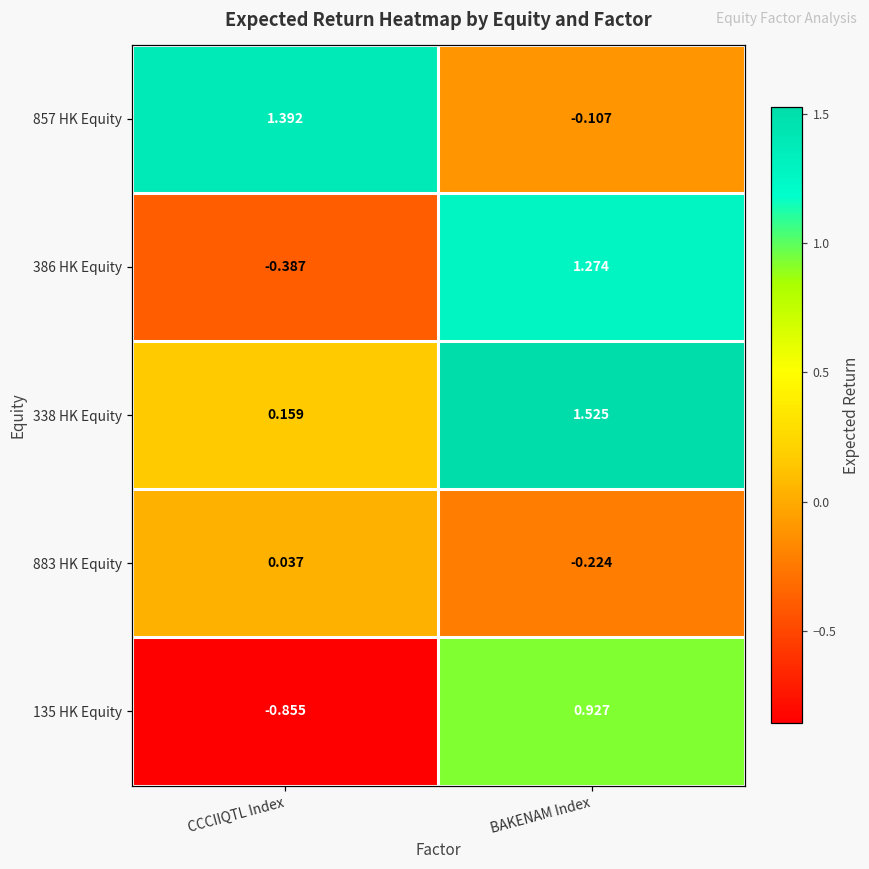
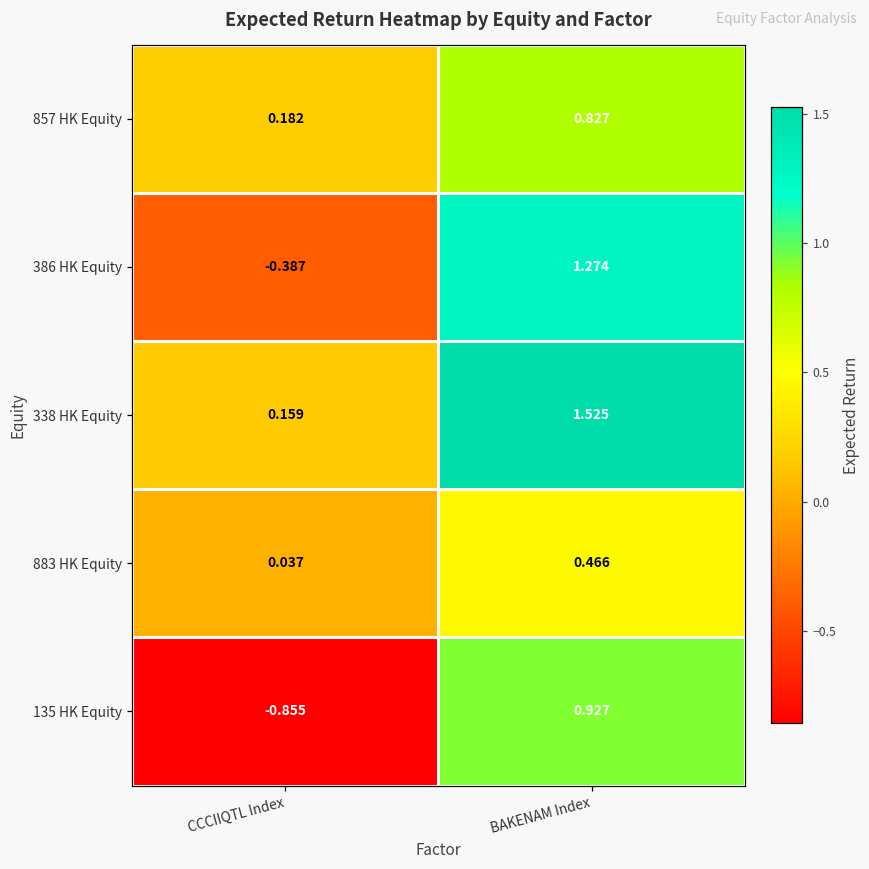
  {
    "857 HK Equity": {
-     "CCCIIQTL Index": 1.392,
-     "BAKENAM Index": -0.107
+     "CCCIIQTL Index": 0.182,
+     "BAKENAM Index": 0.827
    },
    "386 HK Equity": {
      "CCCIIQTL Index": -0.387,
      "BAKENAM Index": 1.274
    },
    "338 HK Equity": {
      "CCCIIQTL Index": 0.159,
      "BAKENAM Index": 1.525
    },
    "883 HK Equity": {
      "CCCIIQTL Index": 0.037,
-     "BAKENAM Index": -0.224
+     "BAKENAM Index": 0.466
    },
    "135 HK Equity": {
      "CCCIIQTL Index": -0.855,
      "BAKENAM Index": 0.927
    }
  }
